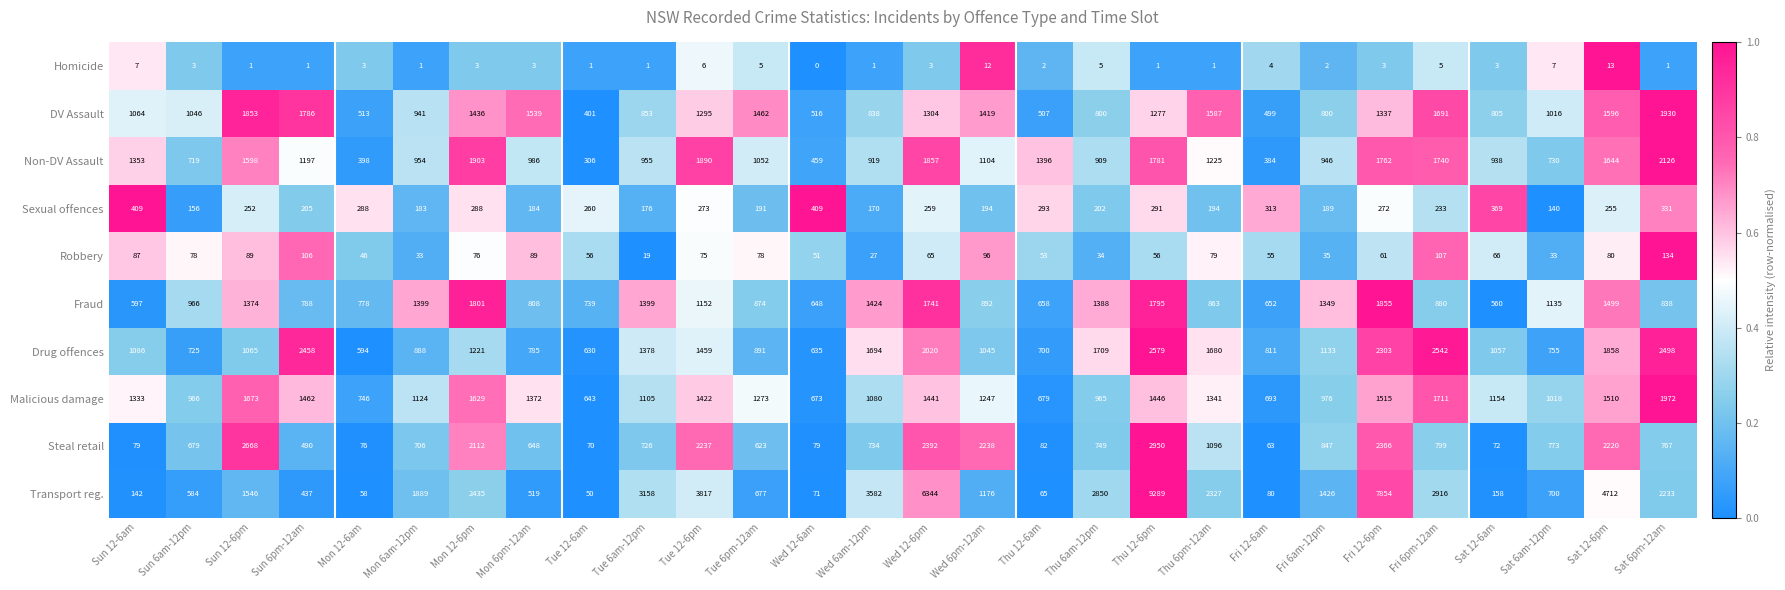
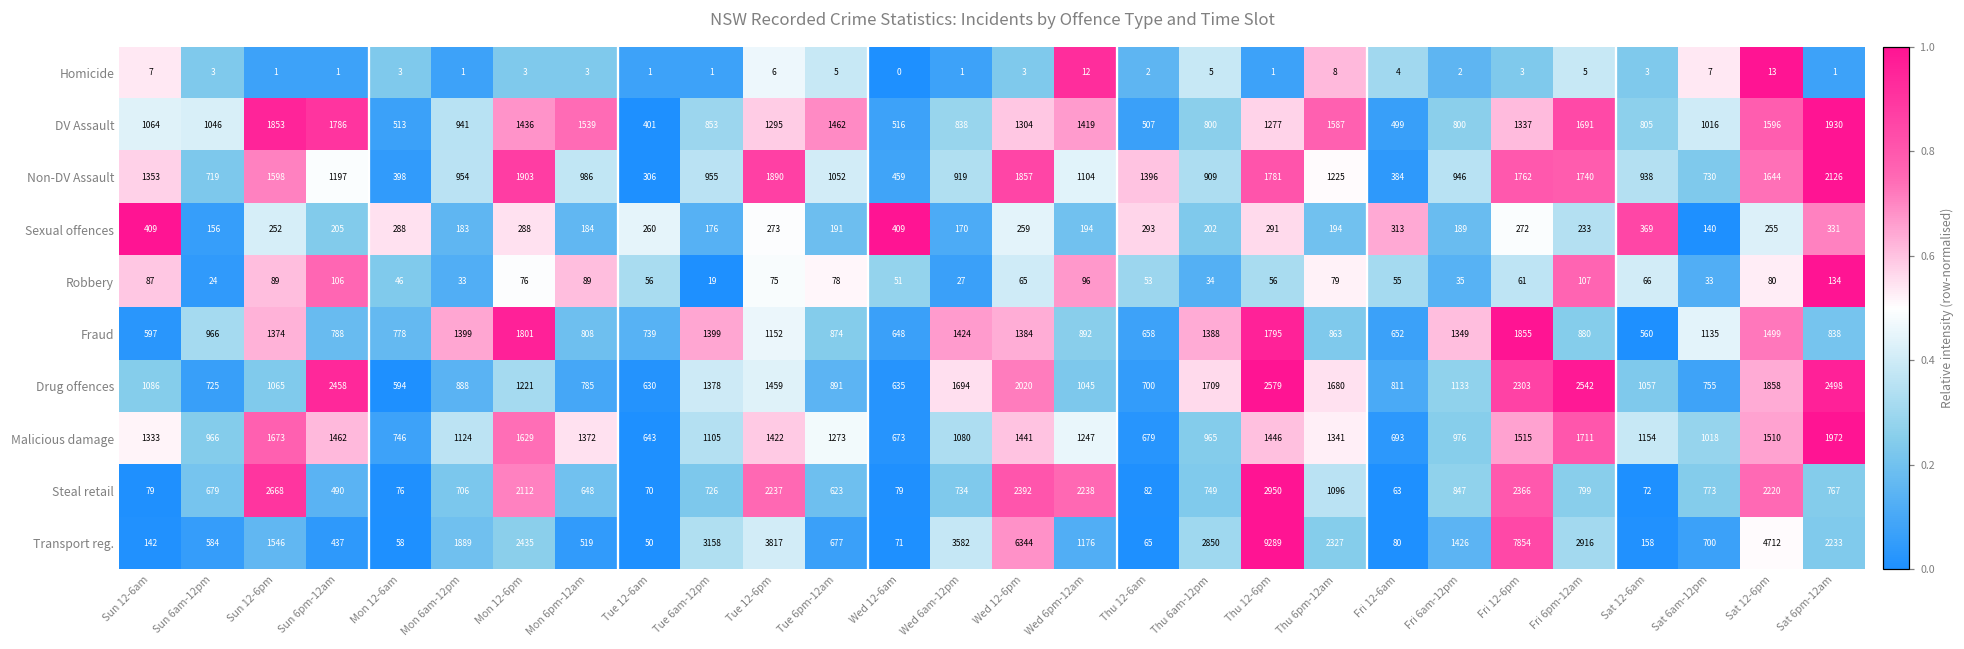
  {
    "Homicide": {
      "Sun 12-6am": 7,
      "Sun 6am-12pm": 3,
      "Sun 12-6pm": 1,
      "Sun 6pm-12am": 1,
      "Mon 12-6am": 3,
      "Mon 6am-12pm": 1,
      "Mon 12-6pm": 3,
      "Mon 6pm-12am": 3,
      "Tue 12-6am": 1,
      "Tue 6am-12pm": 1,
      "Tue 12-6pm": 6,
      "Tue 6pm-12am": 5,
      "Wed 12-6am": 0,
      "Wed 6am-12pm": 1,
      "Wed 12-6pm": 3,
      "Wed 6pm-12am": 12,
      "Thu 12-6am": 2,
      "Thu 6am-12pm": 5,
      "Thu 12-6pm": 1,
-     "Thu 6pm-12am": 1,
+     "Thu 6pm-12am": 8,
      "Fri 12-6am": 4,
      "Fri 6am-12pm": 2,
      "Fri 12-6pm": 3,
      "Fri 6pm-12am": 5,
      "Sat 12-6am": 3,
      "Sat 6am-12pm": 7,
      "Sat 12-6pm": 13,
      "Sat 6pm-12am": 1
    },
    "Robbery": {
      "Sun 12-6am": 87,
-     "Sun 6am-12pm": 78,
+     "Sun 6am-12pm": 24,
      "Sun 12-6pm": 89,
      "Sun 6pm-12am": 106,
      "Mon 12-6am": 46,
      "Mon 6am-12pm": 33,
      "Mon 12-6pm": 76,
      "Mon 6pm-12am": 89,
      "Tue 12-6am": 56,
      "Tue 6am-12pm": 19,
      "Tue 12-6pm": 75,
      "Tue 6pm-12am": 78,
      "Wed 12-6am": 51,
      "Wed 6am-12pm": 27,
      "Wed 12-6pm": 65,
      "Wed 6pm-12am": 96,
      "Thu 12-6am": 53,
      "Thu 6am-12pm": 34,
      "Thu 12-6pm": 56,
      "Thu 6pm-12am": 79,
      "Fri 12-6am": 55,
      "Fri 6am-12pm": 35,
      "Fri 12-6pm": 61,
      "Fri 6pm-12am": 107,
      "Sat 12-6am": 66,
      "Sat 6am-12pm": 33,
      "Sat 12-6pm": 80,
      "Sat 6pm-12am": 134
    },
    "Fraud": {
      "Sun 12-6am": 597,
      "Sun 6am-12pm": 966,
      "Sun 12-6pm": 1374,
      "Sun 6pm-12am": 788,
      "Mon 12-6am": 778,
      "Mon 6am-12pm": 1399,
      "Mon 12-6pm": 1801,
      "Mon 6pm-12am": 808,
      "Tue 12-6am": 739,
      "Tue 6am-12pm": 1399,
      "Tue 12-6pm": 1152,
      "Tue 6pm-12am": 874,
      "Wed 12-6am": 648,
      "Wed 6am-12pm": 1424,
-     "Wed 12-6pm": 1741,
+     "Wed 12-6pm": 1384,
      "Wed 6pm-12am": 892,
      "Thu 12-6am": 658,
      "Thu 6am-12pm": 1388,
      "Thu 12-6pm": 1795,
      "Thu 6pm-12am": 863,
      "Fri 12-6am": 652,
      "Fri 6am-12pm": 1349,
      "Fri 12-6pm": 1855,
      "Fri 6pm-12am": 880,
      "Sat 12-6am": 560,
      "Sat 6am-12pm": 1135,
      "Sat 12-6pm": 1499,
      "Sat 6pm-12am": 838
    }
  }
